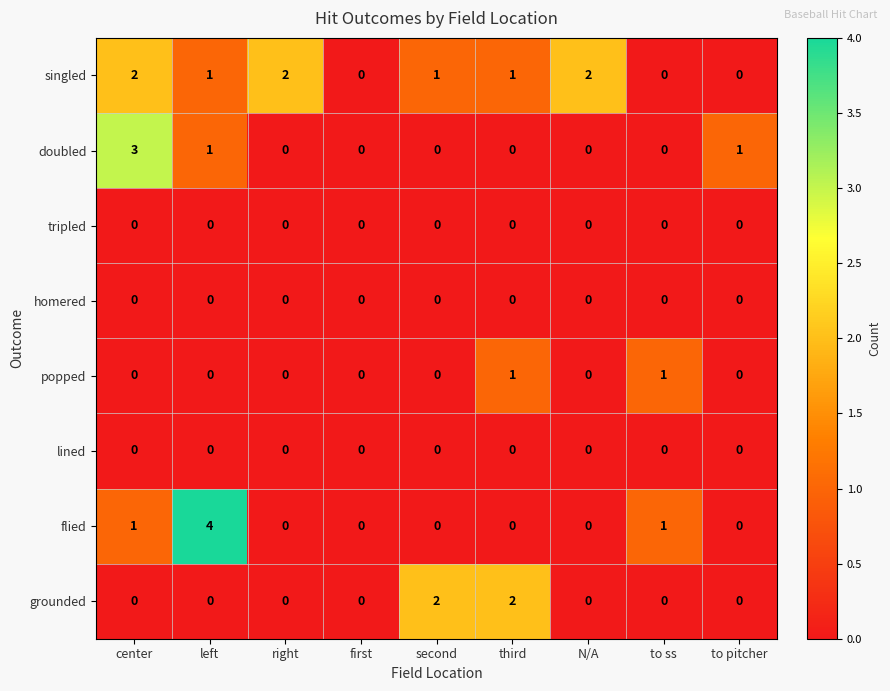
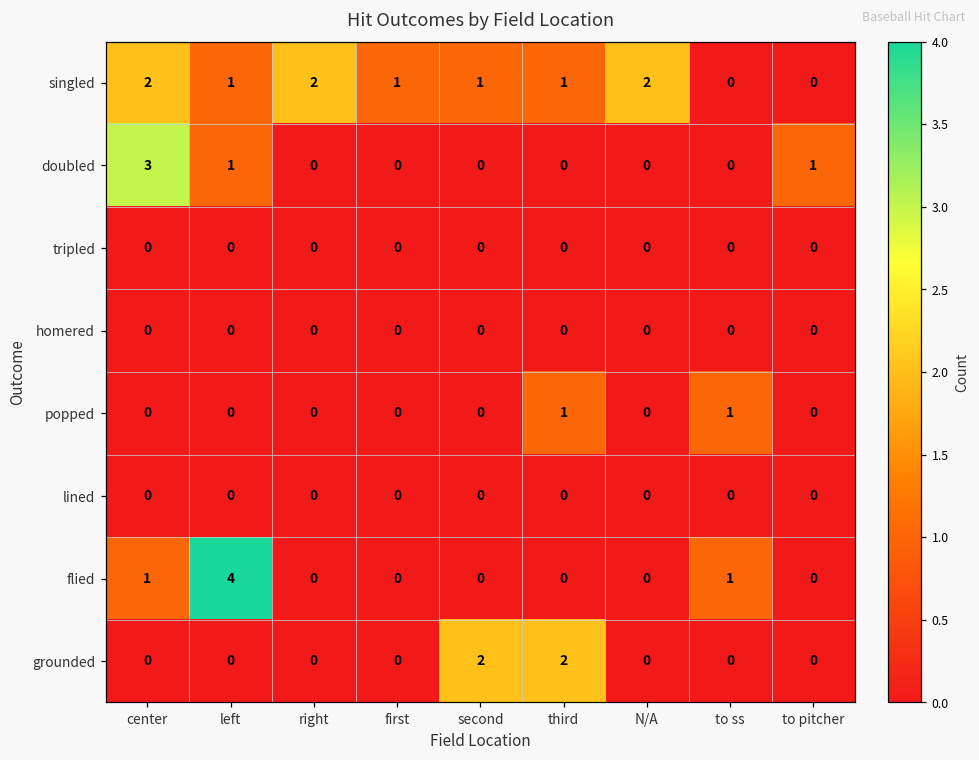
  {
    "singled": {
      "center": 2,
      "left": 1,
      "right": 2,
-     "first": 0,
+     "first": 1,
      "second": 1,
      "third": 1,
      "N/A": 2,
      "to ss": 0,
      "to pitcher": 0
    },
    "doubled": {
      "center": 3,
      "left": 1,
      "right": 0,
      "first": 0,
      "second": 0,
      "third": 0,
      "N/A": 0,
      "to ss": 0,
      "to pitcher": 1
    },
    "tripled": {
      "center": 0,
      "left": 0,
      "right": 0,
      "first": 0,
      "second": 0,
      "third": 0,
      "N/A": 0,
      "to ss": 0,
      "to pitcher": 0
    },
    "homered": {
      "center": 0,
      "left": 0,
      "right": 0,
      "first": 0,
      "second": 0,
      "third": 0,
      "N/A": 0,
      "to ss": 0,
      "to pitcher": 0
    },
    "popped": {
      "center": 0,
      "left": 0,
      "right": 0,
      "first": 0,
      "second": 0,
      "third": 1,
      "N/A": 0,
      "to ss": 1,
      "to pitcher": 0
    },
    "lined": {
      "center": 0,
      "left": 0,
      "right": 0,
      "first": 0,
      "second": 0,
      "third": 0,
      "N/A": 0,
      "to ss": 0,
      "to pitcher": 0
    },
    "flied": {
      "center": 1,
      "left": 4,
      "right": 0,
      "first": 0,
      "second": 0,
      "third": 0,
      "N/A": 0,
      "to ss": 1,
      "to pitcher": 0
    },
    "grounded": {
      "center": 0,
      "left": 0,
      "right": 0,
      "first": 0,
      "second": 2,
      "third": 2,
      "N/A": 0,
      "to ss": 0,
      "to pitcher": 0
    }
  }
